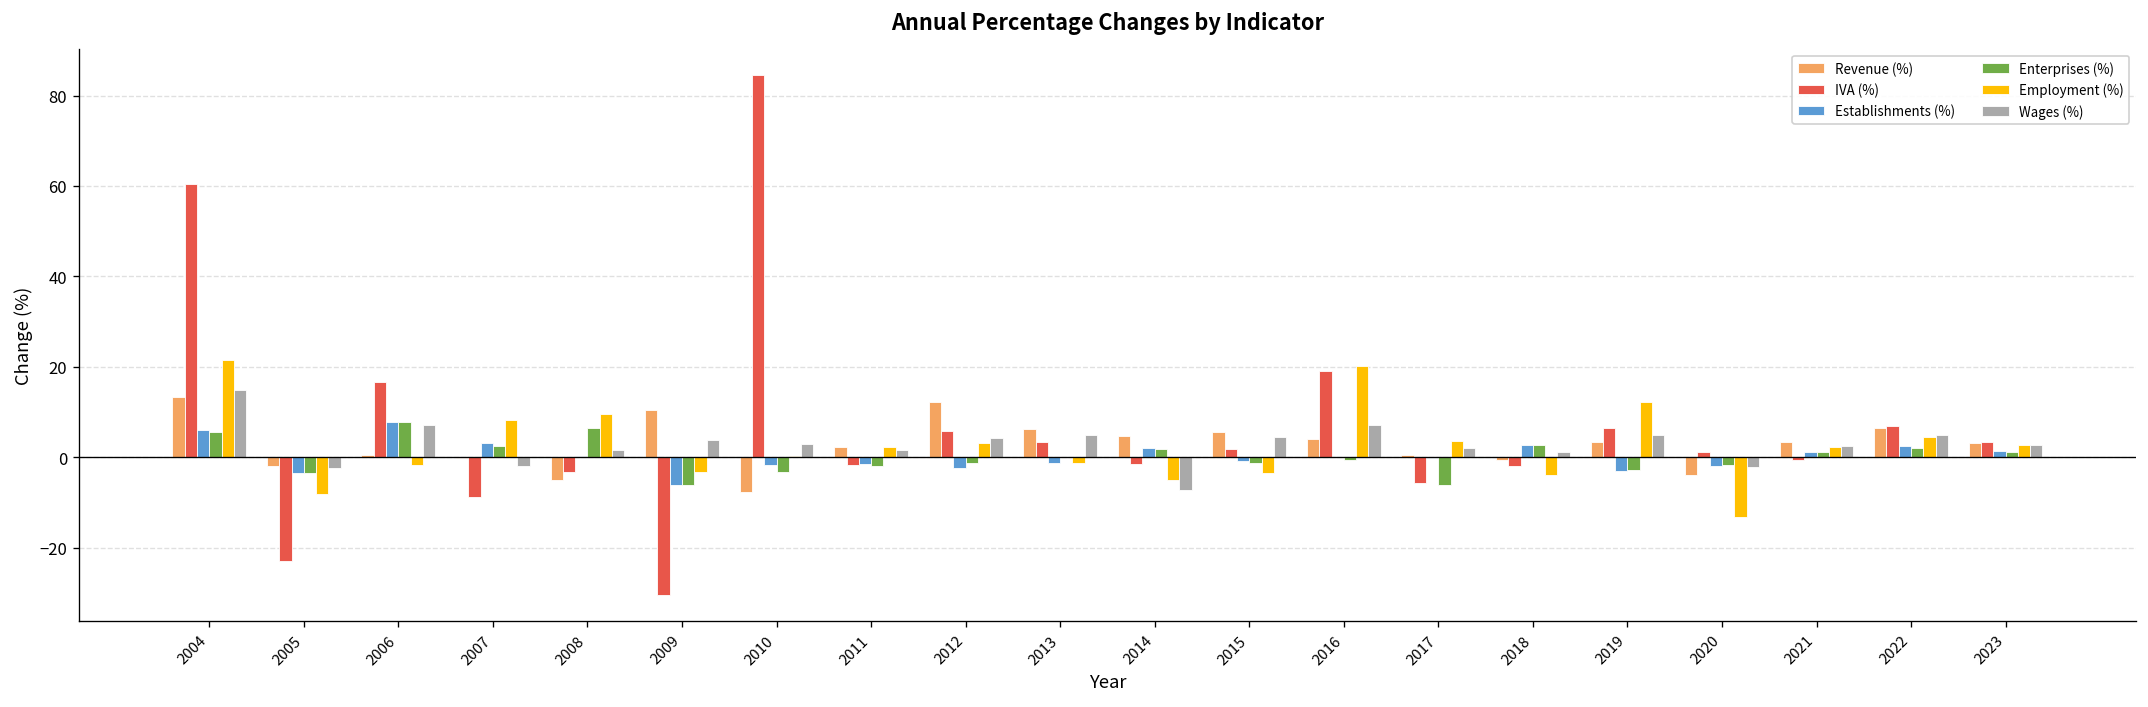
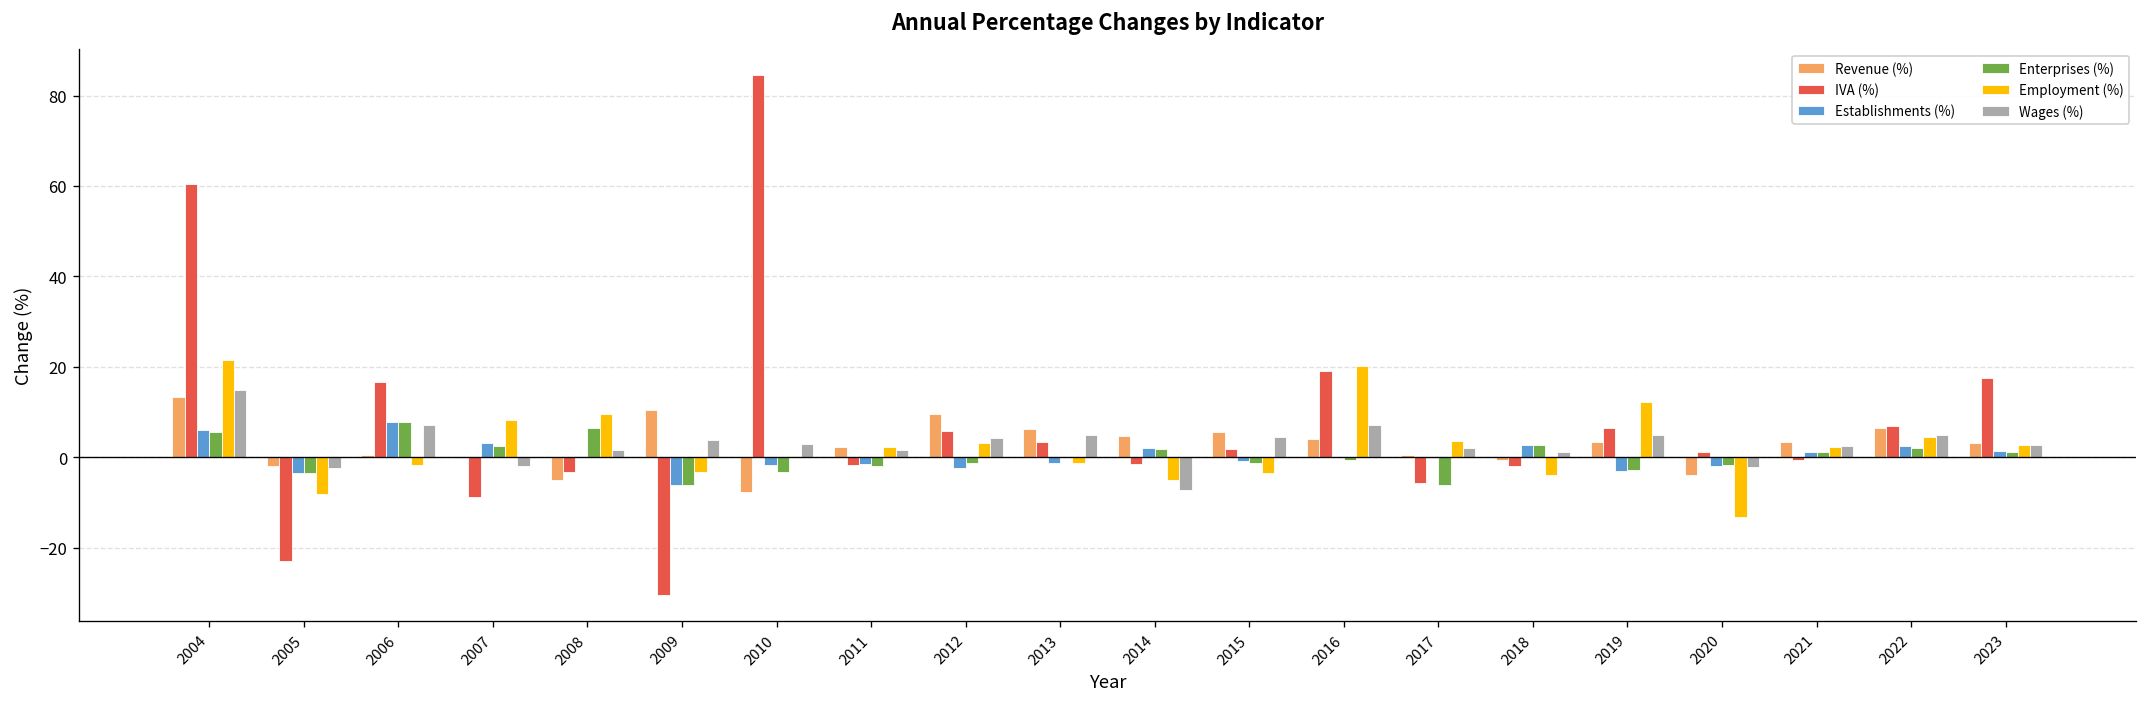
  {
    "Revenue (%)": {
      "2004": 13,
      "2005": -2,
      "2008": -5,
      "2009": 11,
      "2010": -8,
      "2011": 2,
-     "2012": 12,
+     "2012": 10,
      "2013": 6,
      "2014": 5,
      "2015": 6,
      "2016": 4,
      "2019": 3,
      "2020": -4,
      "2021": 3,
      "2022": 6,
      "2023": 3
    },
    "IVA (%)": {
      "2004": 61,
      "2005": -23,
      "2006": 17,
      "2007": -9,
      "2008": -3,
      "2009": -31,
      "2010": 85,
      "2011": -2,
      "2012": 6,
      "2013": 3,
      "2014": -2,
      "2015": 2,
      "2016": 19,
      "2017": -6,
      "2018": -2,
      "2019": 6,
      "2020": 1,
      "2022": 7,
-     "2023": 3
+     "2023": 18
    },
    "Establishments (%)": {
      "2004": 6,
      "2005": -4,
      "2006": 8,
      "2007": 3,
      "2009": -6,
      "2010": -2,
      "2011": -1,
      "2012": -2,
      "2013": -1,
      "2014": 2,
      "2015": -1,
      "2018": 3,
      "2019": -3,
      "2020": -2,
      "2021": 1,
      "2022": 2,
      "2023": 1
    },
    "Enterprises (%)": {
      "2004": 6,
      "2005": -3,
      "2006": 8,
      "2007": 3,
      "2008": 6,
      "2009": -6,
      "2010": -3,
      "2011": -2,
      "2012": -1,
      "2014": 2,
      "2015": -1,
      "2017": -6,
      "2018": 3,
      "2019": -3,
      "2020": -2,
      "2021": 1,
      "2022": 2,
      "2023": 1
    },
    "Employment (%)": {
      "2004": 22,
      "2005": -8,
      "2006": -2,
      "2007": 8,
      "2008": 9,
      "2009": -3,
      "2011": 2,
      "2012": 3,
      "2013": -1,
      "2014": -5,
      "2015": -3,
      "2016": 20,
      "2017": 4,
      "2018": -4,
      "2019": 12,
      "2020": -13,
      "2021": 2,
      "2022": 5,
      "2023": 3
    },
    "Wages (%)": {
      "2004": 15,
      "2005": -2,
      "2006": 7,
      "2007": -2,
      "2008": 2,
      "2009": 4,
      "2010": 3,
      "2011": 2,
      "2012": 4,
      "2013": 5,
      "2014": -7,
      "2015": 5,
      "2016": 7,
      "2017": 2,
      "2018": 1,
      "2019": 5,
      "2020": -2,
      "2021": 3,
      "2022": 5,
      "2023": 3
    }
  }
